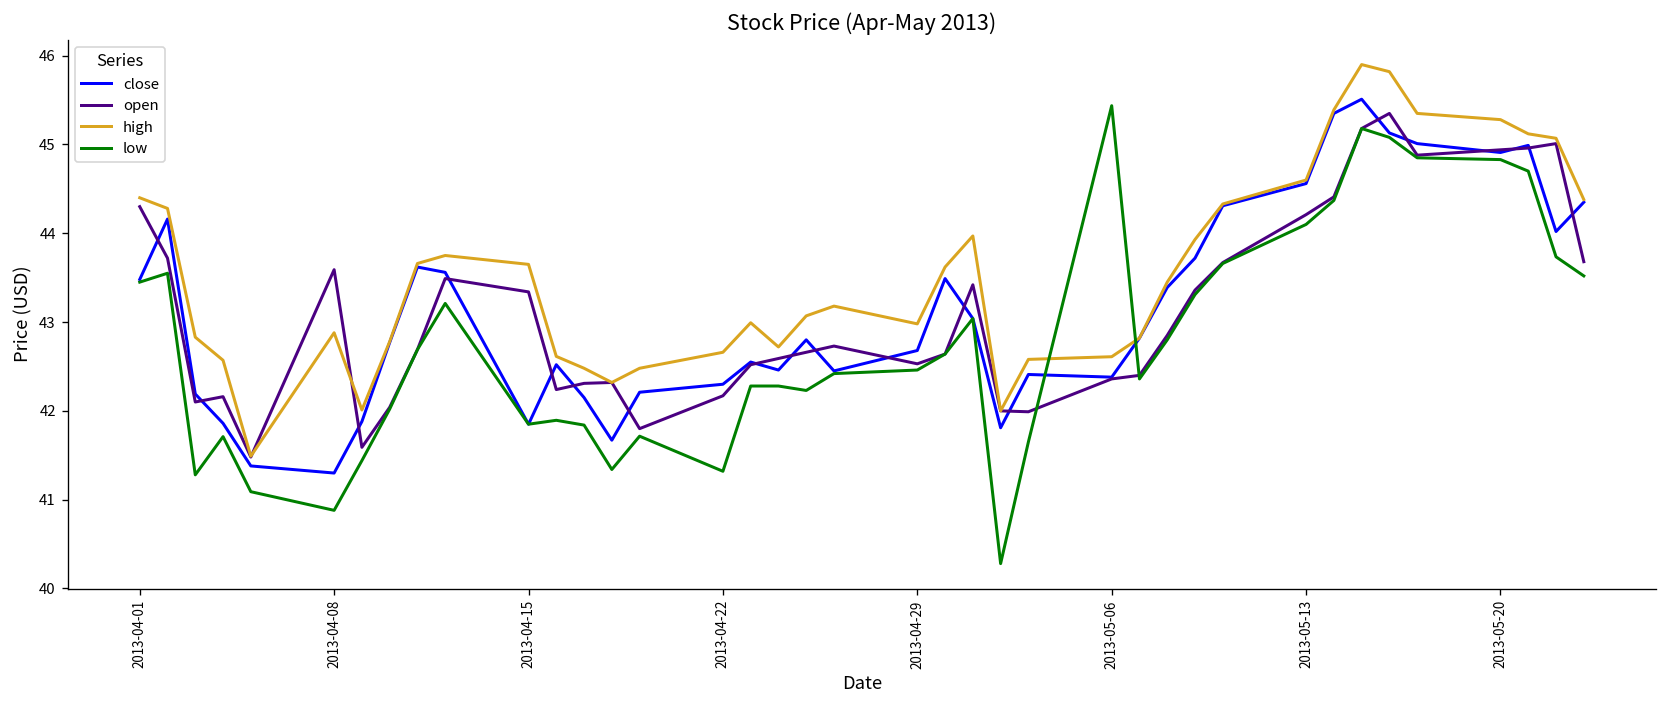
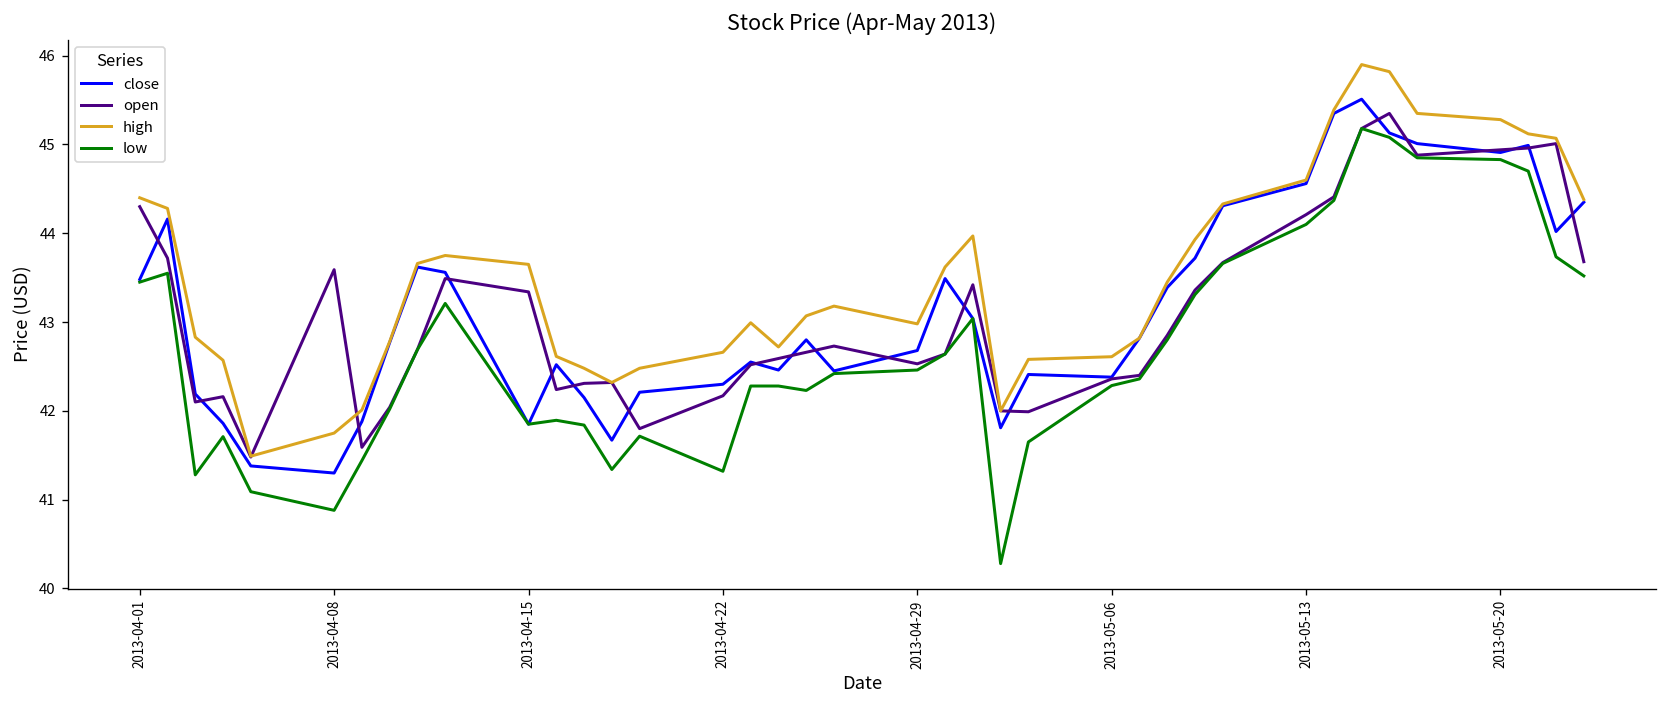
  {
    "close": {
      "2013-04-08": 41.3,
      "2013-04-22": 42.3,
      "2013-04-29": 42.7,
      "2013-05-13": 44.6
    },
    "open": {
      "2013-04-01": 44.3,
      "2013-04-08": 43.6,
      "2013-04-15": 43.3,
      "2013-04-22": 42.2,
      "2013-04-29": 42.5,
      "2013-05-13": 44.2
    },
    "high": {
      "2013-04-01": 44.4,
-     "2013-04-08": 42.9,
+     "2013-04-08": 41.8,
      "2013-04-15": 43.7,
      "2013-04-22": 42.7,
      "2013-04-29": 43.0,
      "2013-05-06": 42.6,
      "2013-05-13": 44.6,
      "2013-05-20": 45.3
    },
    "low": {
      "2013-04-08": 40.9,
      "2013-04-22": 41.3,
      "2013-04-29": 42.5,
-     "2013-05-06": 45.4,
+     "2013-05-06": 42.3,
      "2013-05-13": 44.1,
      "2013-05-20": 44.8
    }
  }
